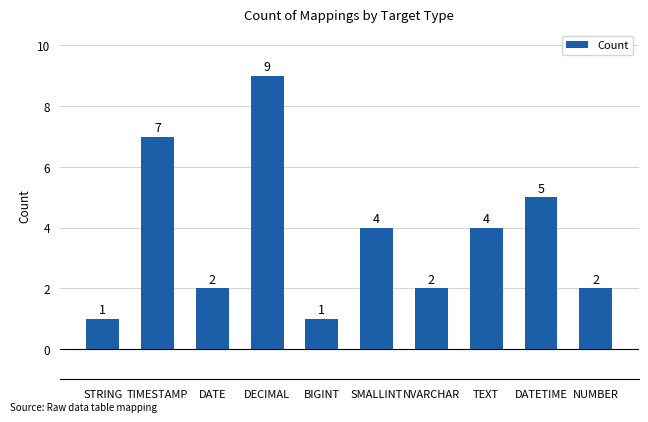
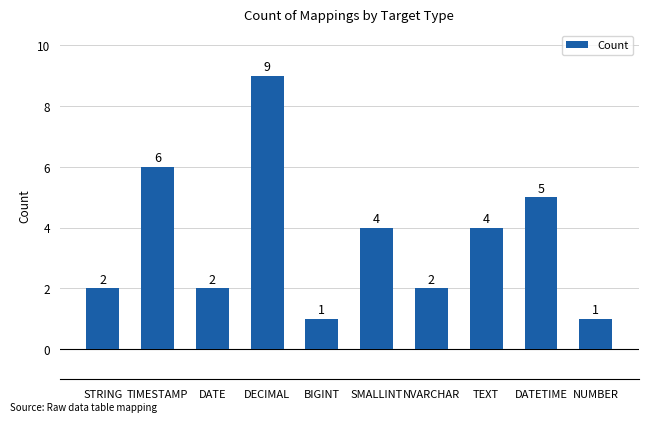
  {
-   "STRING": 1,
-   "TIMESTAMP": 7,
+   "STRING": 2,
+   "TIMESTAMP": 6,
    "DATE": 2,
    "DECIMAL": 9,
    "BIGINT": 1,
    "SMALLINT": 4,
    "NVARCHAR": 2,
    "TEXT": 4,
    "DATETIME": 5,
-   "NUMBER": 2
+   "NUMBER": 1
  }
